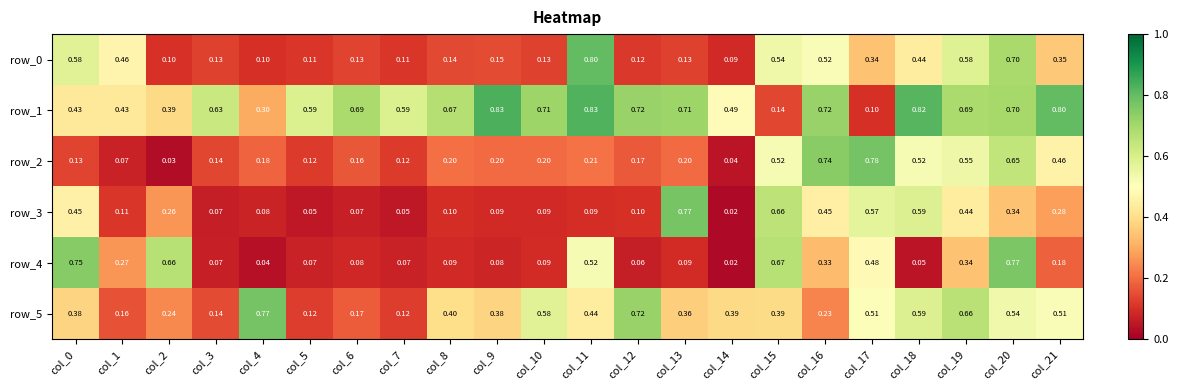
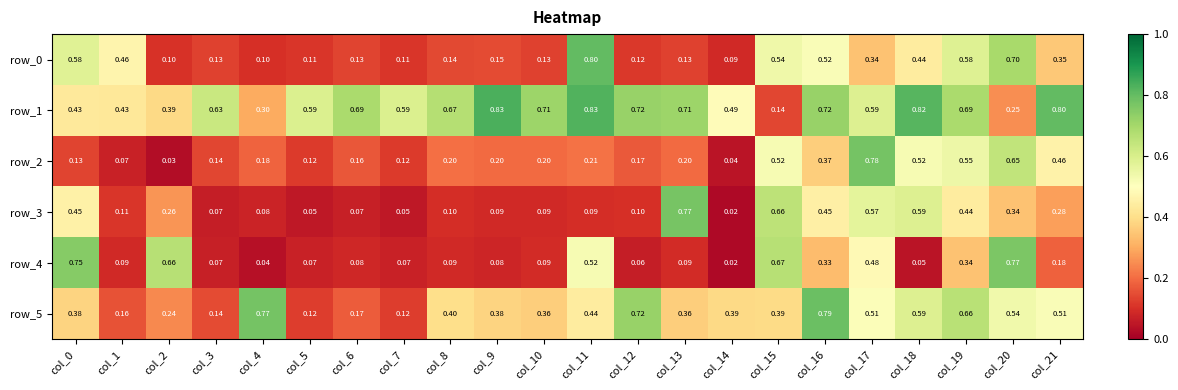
  {
    "row_0": {
      "col_0": 0.58,
      "col_1": 0.46,
      "col_2": 0.10,
      "col_3": 0.13,
      "col_4": 0.10,
      "col_5": 0.11,
      "col_6": 0.13,
      "col_7": 0.11,
      "col_8": 0.14,
      "col_9": 0.15,
      "col_10": 0.13,
      "col_11": 0.80,
      "col_12": 0.12,
      "col_13": 0.13,
      "col_14": 0.09,
      "col_15": 0.54,
      "col_16": 0.52,
      "col_17": 0.34,
      "col_18": 0.44,
      "col_19": 0.58,
      "col_20": 0.70,
      "col_21": 0.35
    },
    "row_1": {
      "col_0": 0.43,
      "col_1": 0.43,
      "col_2": 0.39,
      "col_3": 0.63,
      "col_4": 0.30,
      "col_5": 0.59,
      "col_6": 0.69,
      "col_7": 0.59,
      "col_8": 0.67,
      "col_9": 0.83,
      "col_10": 0.71,
      "col_11": 0.83,
      "col_12": 0.72,
      "col_13": 0.71,
      "col_14": 0.49,
      "col_15": 0.14,
      "col_16": 0.72,
-     "col_17": 0.10,
+     "col_17": 0.59,
      "col_18": 0.82,
      "col_19": 0.69,
-     "col_20": 0.70,
+     "col_20": 0.25,
      "col_21": 0.80
    },
    "row_2": {
      "col_0": 0.13,
      "col_1": 0.07,
      "col_2": 0.03,
      "col_3": 0.14,
      "col_4": 0.18,
      "col_5": 0.12,
      "col_6": 0.16,
      "col_7": 0.12,
      "col_8": 0.20,
      "col_9": 0.20,
      "col_10": 0.20,
      "col_11": 0.21,
      "col_12": 0.17,
      "col_13": 0.20,
      "col_14": 0.04,
      "col_15": 0.52,
-     "col_16": 0.74,
+     "col_16": 0.37,
      "col_17": 0.78,
      "col_18": 0.52,
      "col_19": 0.55,
      "col_20": 0.65,
      "col_21": 0.46
    },
    "row_3": {
      "col_0": 0.45,
      "col_1": 0.11,
      "col_2": 0.26,
      "col_3": 0.07,
      "col_4": 0.08,
      "col_5": 0.05,
      "col_6": 0.07,
      "col_7": 0.05,
      "col_8": 0.10,
      "col_9": 0.09,
      "col_10": 0.09,
      "col_11": 0.09,
      "col_12": 0.10,
      "col_13": 0.77,
      "col_14": 0.02,
      "col_15": 0.66,
      "col_16": 0.45,
      "col_17": 0.57,
      "col_18": 0.59,
      "col_19": 0.44,
      "col_20": 0.34,
      "col_21": 0.28
    },
    "row_4": {
      "col_0": 0.75,
-     "col_1": 0.27,
+     "col_1": 0.09,
      "col_2": 0.66,
      "col_3": 0.07,
      "col_4": 0.04,
      "col_5": 0.07,
      "col_6": 0.08,
      "col_7": 0.07,
      "col_8": 0.09,
      "col_9": 0.08,
      "col_10": 0.09,
      "col_11": 0.52,
      "col_12": 0.06,
      "col_13": 0.09,
      "col_14": 0.02,
      "col_15": 0.67,
      "col_16": 0.33,
      "col_17": 0.48,
      "col_18": 0.05,
      "col_19": 0.34,
      "col_20": 0.77,
      "col_21": 0.18
    },
    "row_5": {
      "col_0": 0.38,
      "col_1": 0.16,
      "col_2": 0.24,
      "col_3": 0.14,
      "col_4": 0.77,
      "col_5": 0.12,
      "col_6": 0.17,
      "col_7": 0.12,
      "col_8": 0.40,
      "col_9": 0.38,
-     "col_10": 0.58,
+     "col_10": 0.36,
      "col_11": 0.44,
      "col_12": 0.72,
      "col_13": 0.36,
      "col_14": 0.39,
      "col_15": 0.39,
-     "col_16": 0.23,
+     "col_16": 0.79,
      "col_17": 0.51,
      "col_18": 0.59,
      "col_19": 0.66,
      "col_20": 0.54,
      "col_21": 0.51
    }
  }
